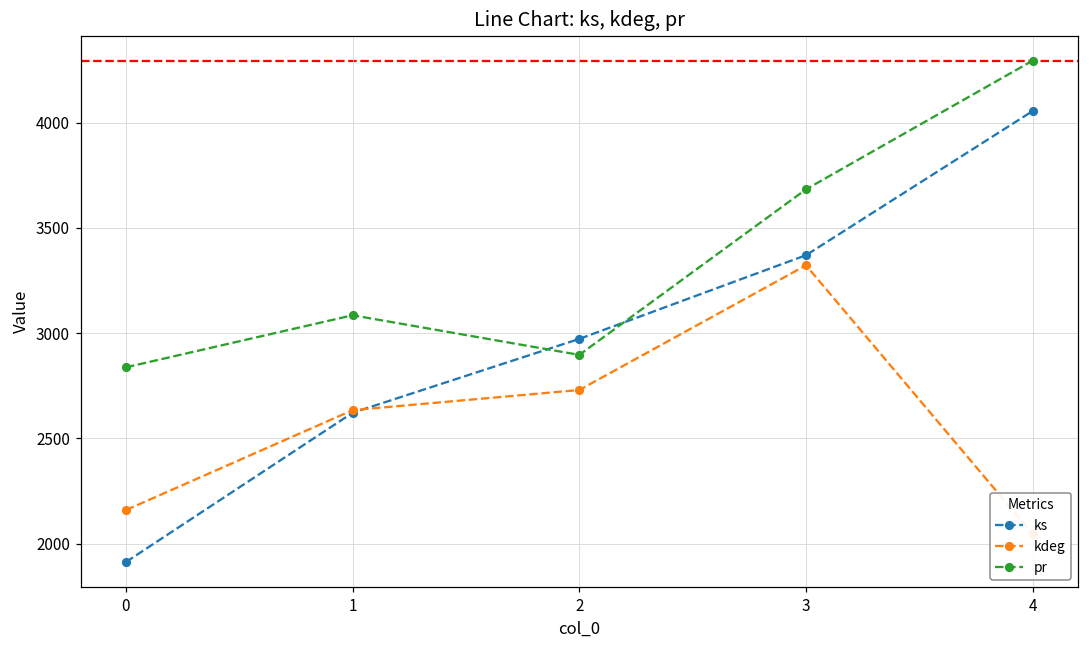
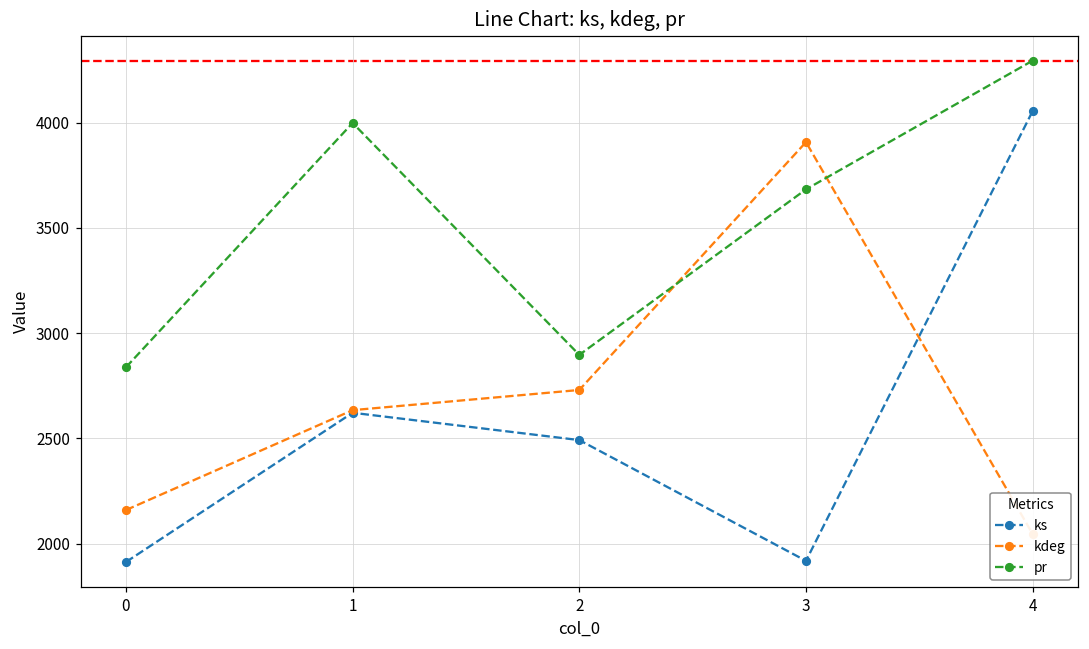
  {
    "ks": {
      "0": 1910,
-     "2": 2970,
-     "3": 3370,
+     "2": 2490,
+     "3": 1920,
      "4": 4060
    },
    "kdeg": {
      "0": 2160,
      "2": 2730,
-     "3": 3320
+     "3": 3910
    },
    "pr": {
      "0": 2840,
-     "1": 3090,
+     "1": 4000,
      "2": 2900,
      "3": 3680,
      "4": 4290
    }
  }
